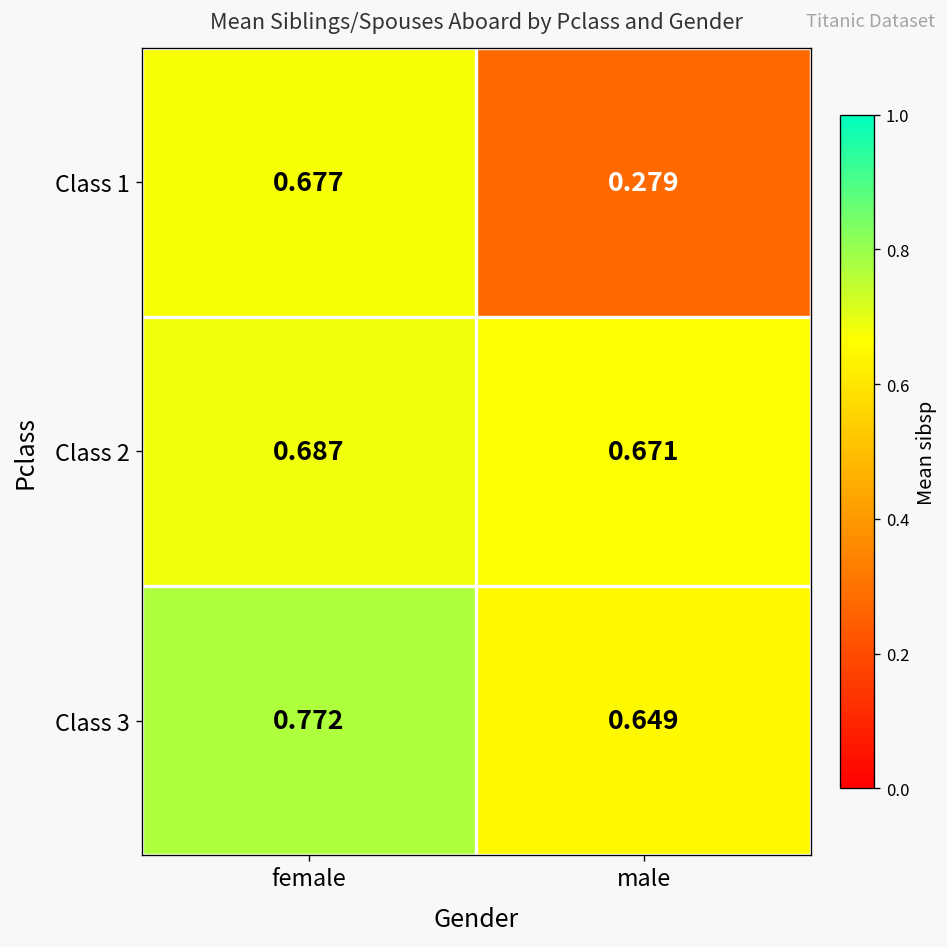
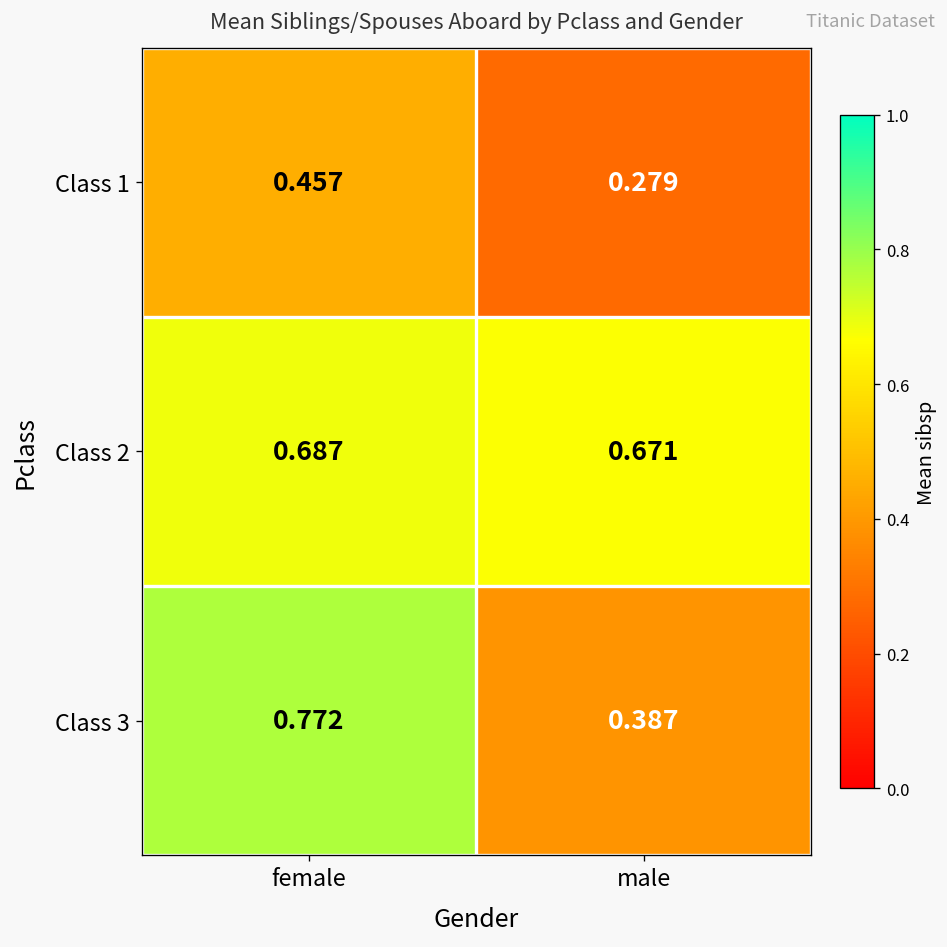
  {
    "Class 1": {
-     "female": 0.677,
+     "female": 0.457,
      "male": 0.279
    },
    "Class 2": {
      "female": 0.687,
      "male": 0.671
    },
    "Class 3": {
      "female": 0.772,
-     "male": 0.649
+     "male": 0.387
    }
  }
